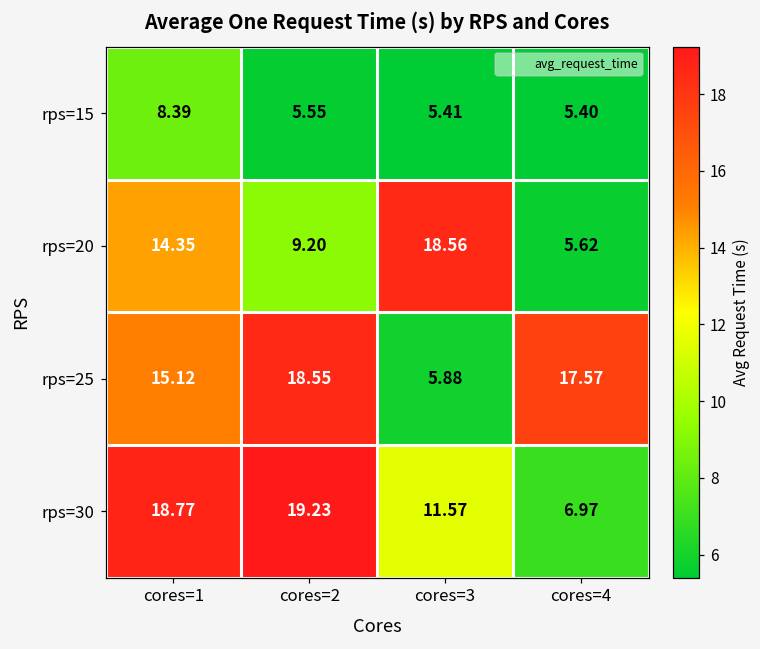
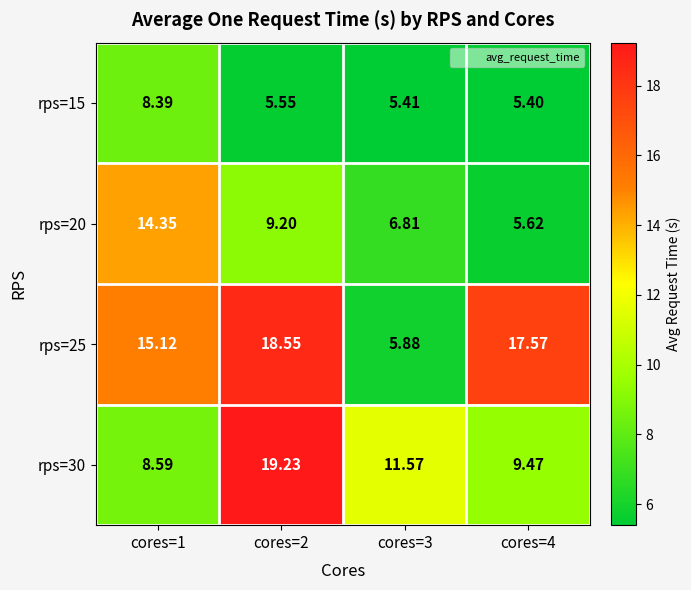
  {
    "rps=15": {
      "cores=1": 8.39,
      "cores=2": 5.55,
      "cores=3": 5.41,
      "cores=4": 5.40
    },
    "rps=20": {
      "cores=1": 14.35,
      "cores=2": 9.20,
-     "cores=3": 18.56,
+     "cores=3": 6.81,
      "cores=4": 5.62
    },
    "rps=25": {
      "cores=1": 15.12,
      "cores=2": 18.55,
      "cores=3": 5.88,
      "cores=4": 17.57
    },
    "rps=30": {
-     "cores=1": 18.77,
+     "cores=1": 8.59,
      "cores=2": 19.23,
      "cores=3": 11.57,
-     "cores=4": 6.97
+     "cores=4": 9.47
    }
  }
